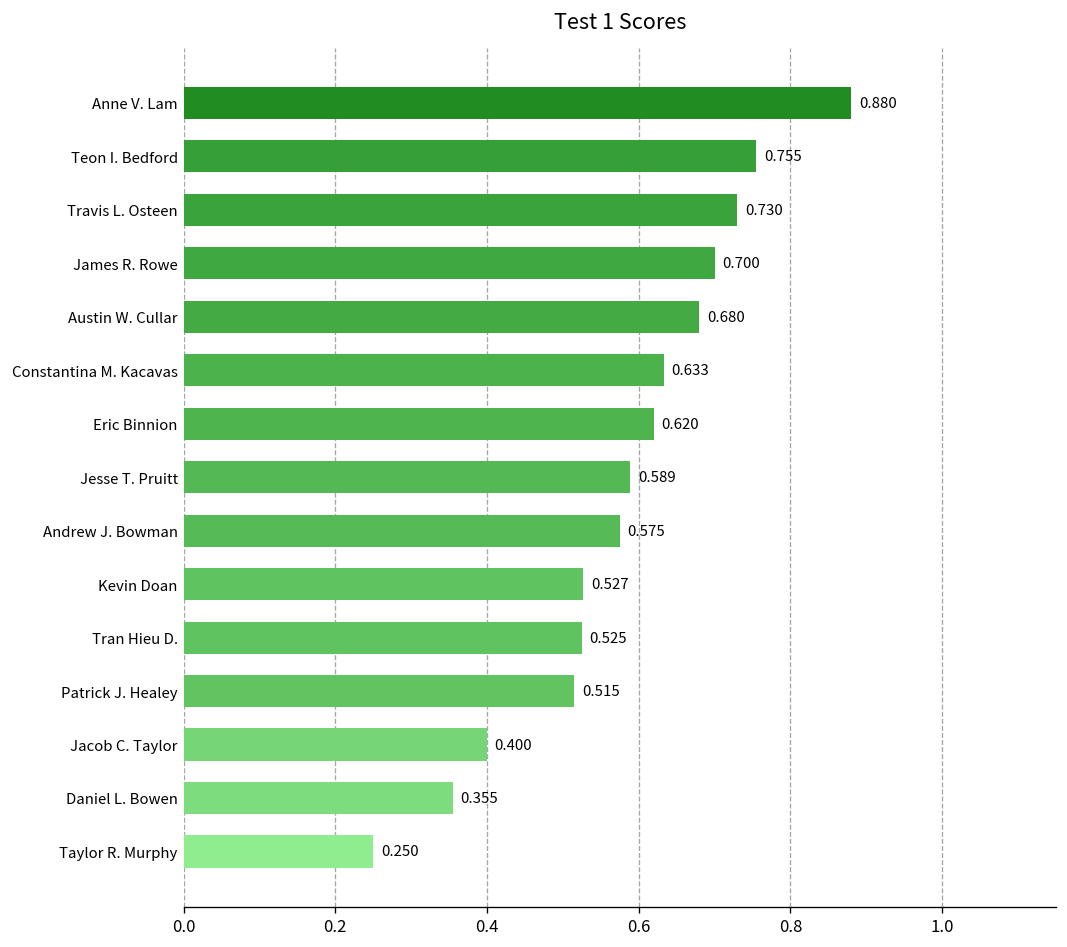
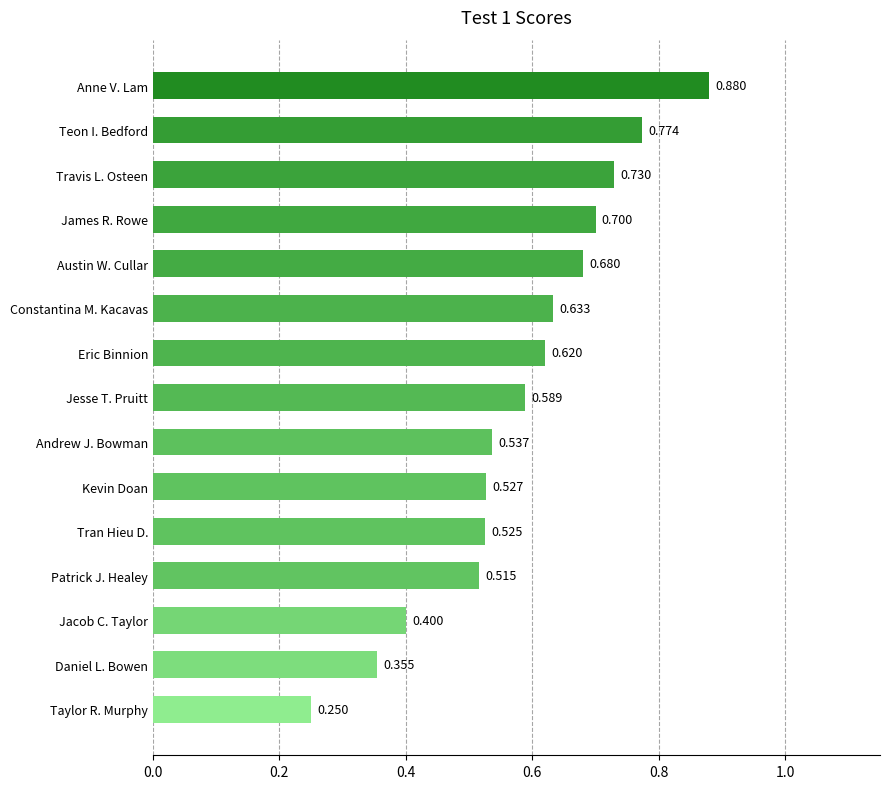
  {
    "Anne V. Lam": 0.880,
-   "Teon I. Bedford": 0.755,
+   "Teon I. Bedford": 0.774,
    "Travis L. Osteen": 0.730,
    "James R. Rowe": 0.700,
    "Austin W. Cullar": 0.680,
    "Constantina M. Kacavas": 0.633,
    "Eric Binnion": 0.620,
    "Jesse T. Pruitt": 0.589,
-   "Andrew J. Bowman": 0.575,
+   "Andrew J. Bowman": 0.537,
    "Kevin Doan": 0.527,
    "Tran Hieu D.": 0.525,
    "Patrick J. Healey": 0.515,
    "Jacob C. Taylor": 0.400,
    "Daniel L. Bowen": 0.355,
    "Taylor R. Murphy": 0.250
  }
